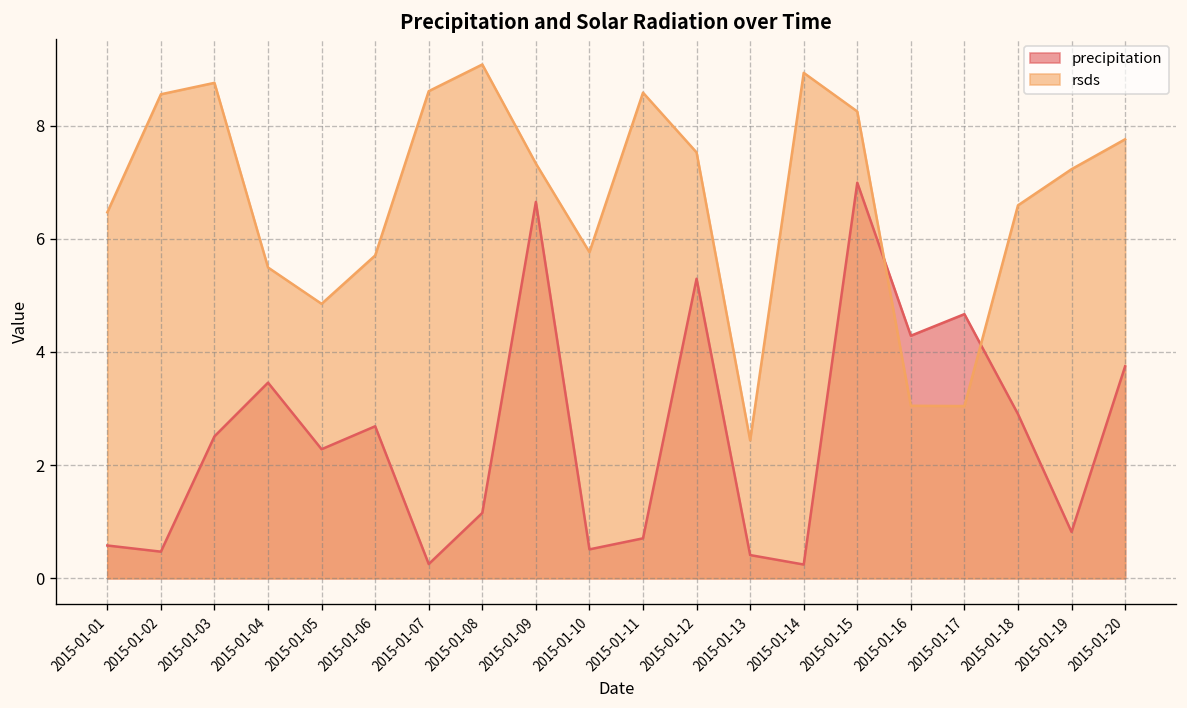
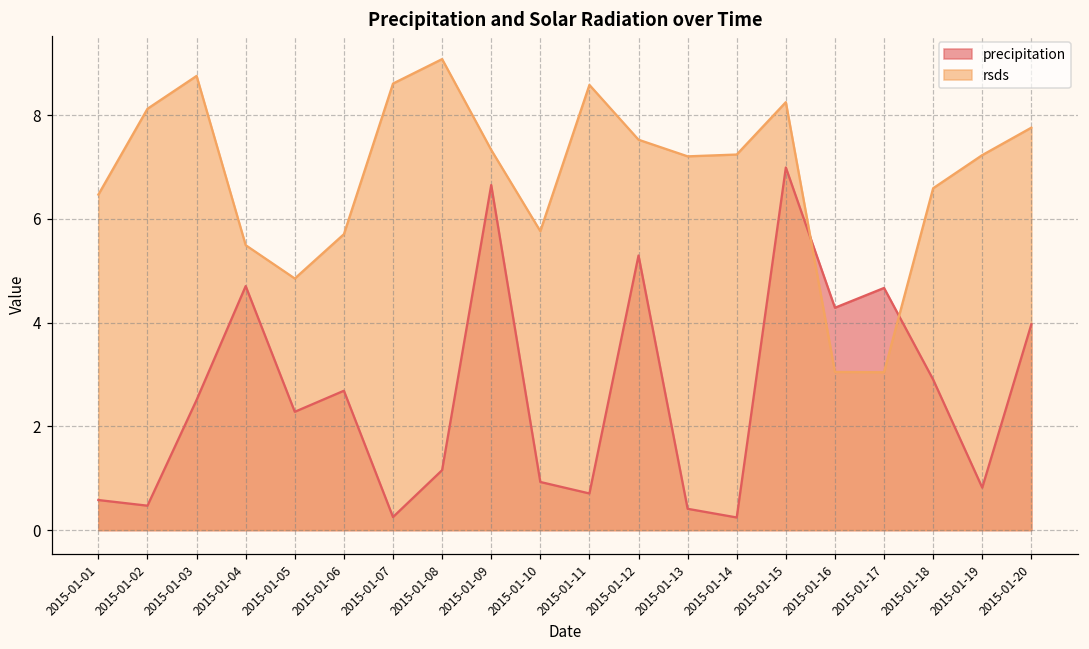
  {
    "precipitation": {
      "2015-01-01": 0.6,
      "2015-01-02": 0.5,
      "2015-01-03": 2.5,
-     "2015-01-04": 3.5,
+     "2015-01-04": 4.7,
      "2015-01-05": 2.3,
      "2015-01-06": 2.7,
      "2015-01-07": 0.3,
      "2015-01-08": 1.2,
      "2015-01-09": 6.7,
-     "2015-01-10": 0.5,
+     "2015-01-10": 0.9,
      "2015-01-11": 0.7,
      "2015-01-12": 5.3,
      "2015-01-13": 0.4,
      "2015-01-14": 0.2,
      "2015-01-15": 7.0,
      "2015-01-16": 4.3,
      "2015-01-17": 4.7,
      "2015-01-18": 2.9,
      "2015-01-19": 0.8,
-     "2015-01-20": 3.7
+     "2015-01-20": 4.0
    },
    "rsds": {
      "2015-01-01": 6.5,
-     "2015-01-02": 8.6,
+     "2015-01-02": 8.1,
      "2015-01-03": 8.8,
      "2015-01-04": 5.5,
      "2015-01-05": 4.8,
      "2015-01-06": 5.7,
      "2015-01-07": 8.6,
      "2015-01-08": 9.1,
      "2015-01-09": 7.3,
      "2015-01-10": 5.8,
      "2015-01-11": 8.6,
      "2015-01-12": 7.5,
-     "2015-01-13": 2.4,
-     "2015-01-14": 8.9,
+     "2015-01-13": 7.2,
+     "2015-01-14": 7.2,
      "2015-01-15": 8.2,
      "2015-01-16": 3.0,
      "2015-01-17": 3.0,
      "2015-01-18": 6.6,
      "2015-01-19": 7.2,
      "2015-01-20": 7.8
    }
  }
